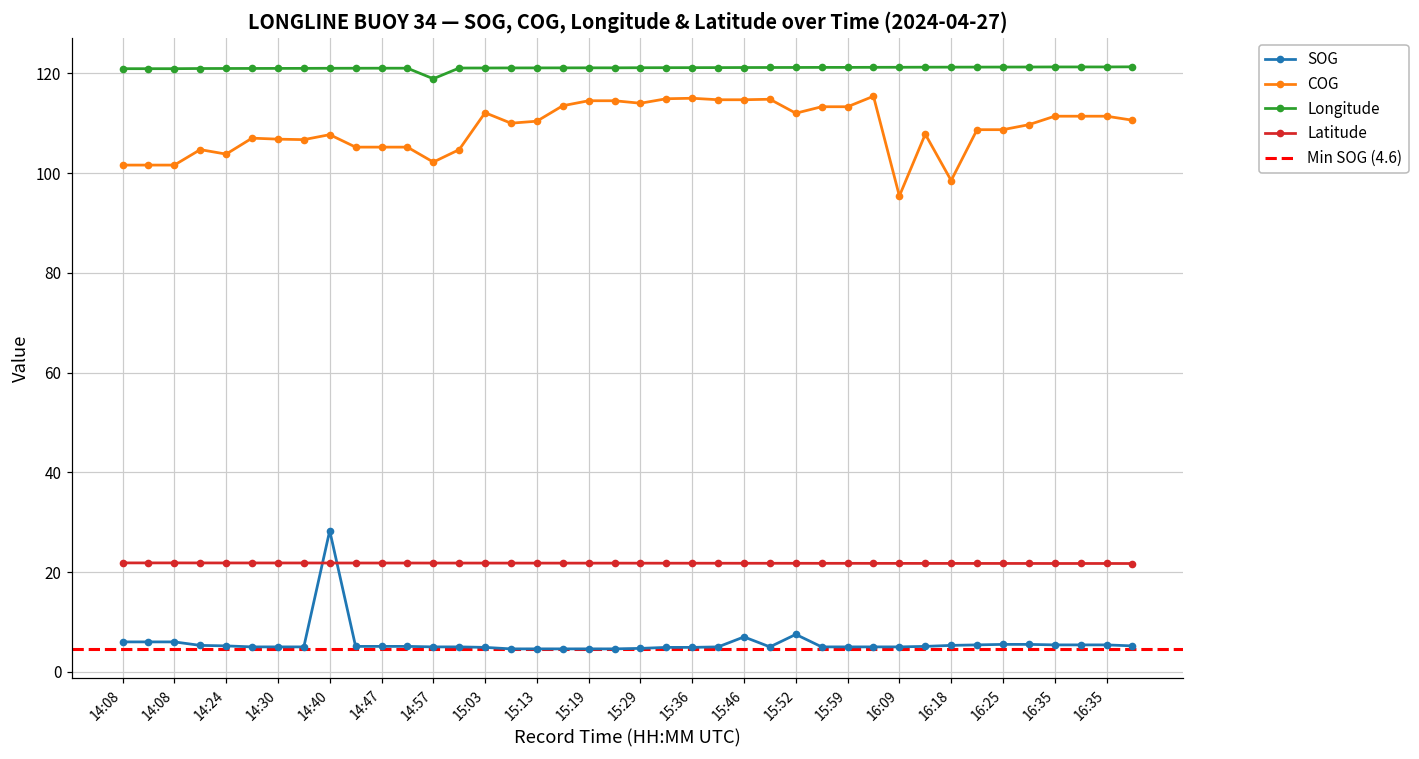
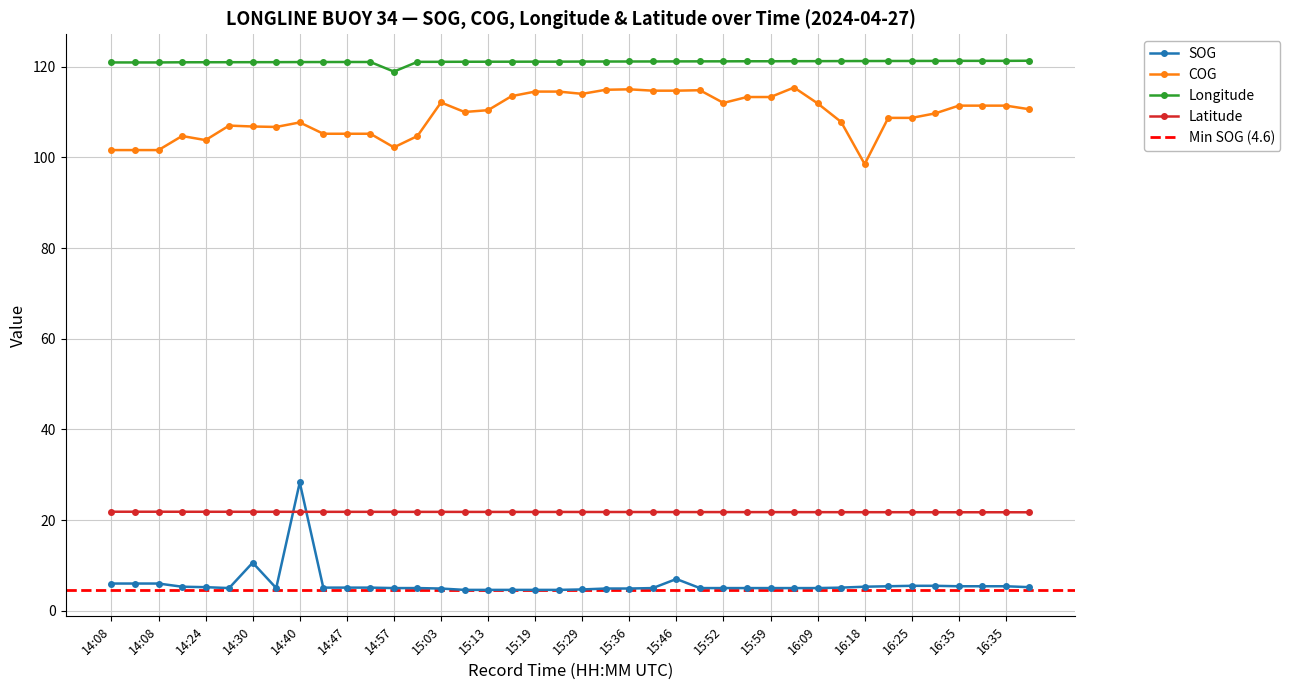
  {
    "SOG": {
      "14:24": 5,
-     "14:30": 5,
+     "14:30": 11,
      "14:40": 28,
      "14:57": 5,
      "15:03": 5,
      "15:13": 5,
      "15:29": 5,
      "15:36": 5,
      "15:46": 7,
-     "15:52": 8,
+     "15:52": 5,
      "16:09": 5,
      "16:18": 5,
      "16:25": 6
    },
    "COG": {
      "14:24": 104,
      "14:30": 107,
      "14:40": 108,
      "14:57": 102,
      "15:03": 112,
      "15:13": 110,
      "15:29": 114,
      "15:36": 115,
      "15:46": 115,
      "15:52": 112,
-     "16:09": 95,
+     "16:09": 112,
      "16:18": 99,
      "16:25": 109
    },
    "Longitude": {
      "14:24": 121,
      "14:30": 121,
      "14:40": 121,
      "14:57": 119,
      "15:03": 121,
      "15:13": 121,
      "15:29": 121,
      "15:36": 121,
      "15:46": 121,
      "15:52": 121,
      "16:09": 121,
      "16:18": 121,
      "16:25": 121
    },
    "Latitude": {
      "14:24": 22,
      "14:30": 22,
      "14:40": 22,
      "14:57": 22,
      "15:03": 22,
      "15:13": 22,
      "15:29": 22,
      "15:36": 22,
      "15:46": 22,
      "15:52": 22,
      "16:09": 22,
      "16:18": 22,
      "16:25": 22
    }
  }
